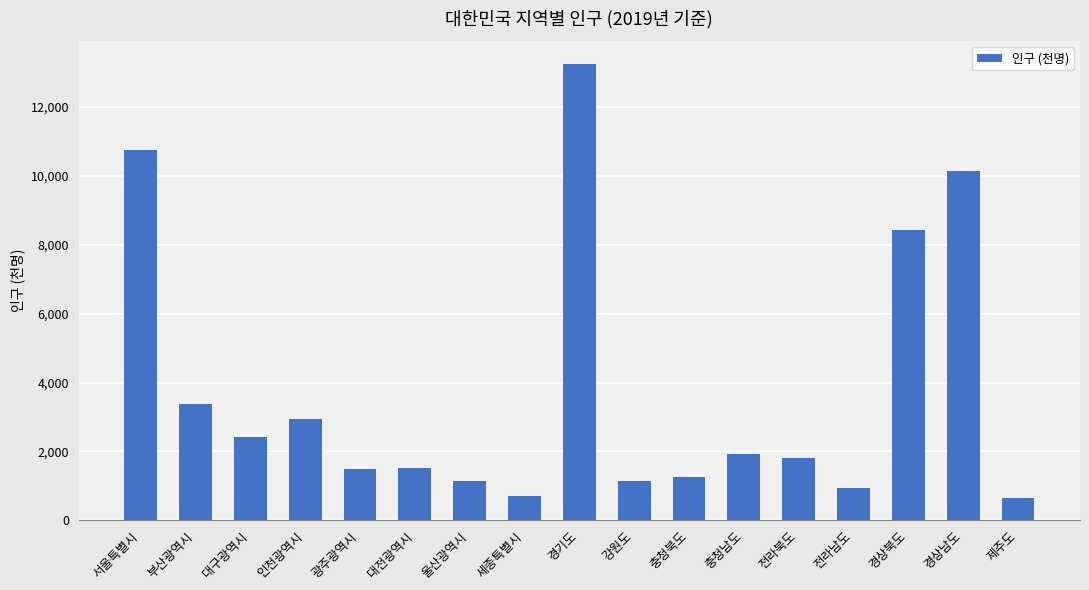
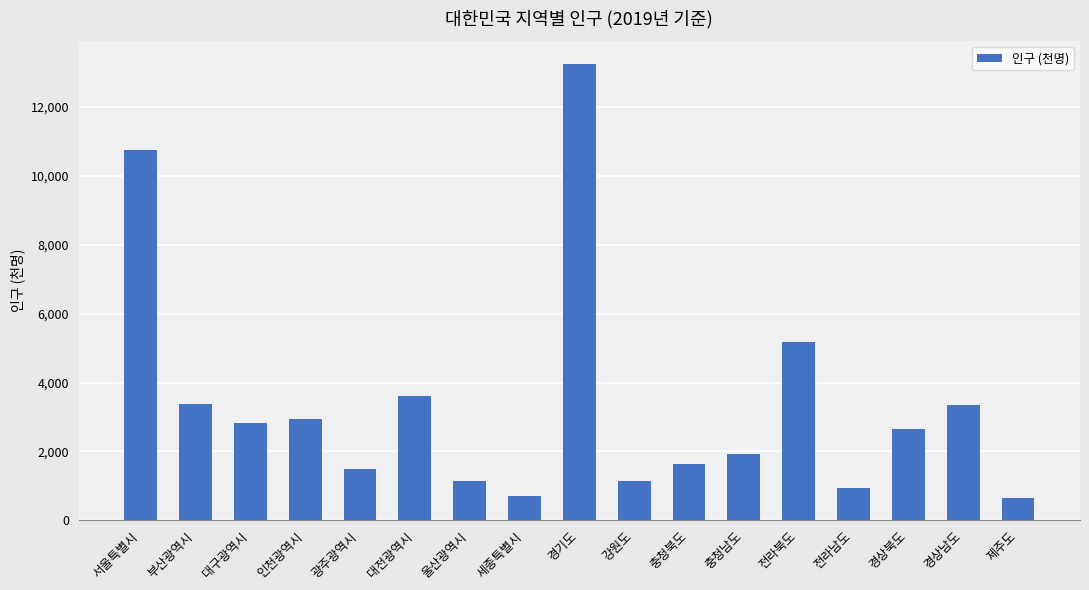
  {
    "서울특별시": "10,700",
    "부산광역시": "3,400",
-   "대구광역시": "2,400",
+   "대구광역시": "2,800",
    "인천광역시": "2,900",
    "광주광역시": "1,500",
-   "대전광역시": "1,500",
+   "대전광역시": "3,600",
    "울산광역시": "1,100",
    "세종특별시": "700",
    "경기도": "13,200",
    "강원도": "1,100",
-   "충청북도": "1,200",
+   "충청북도": "1,600",
    "충청남도": "1,900",
-   "전라북도": "1,800",
+   "전라북도": "5,200",
    "전라남도": "1,000",
-   "경상북도": "8,400",
-   "경상남도": "10,100",
+   "경상북도": "2,700",
+   "경상남도": "3,400",
    "제주도": "700"
  }
